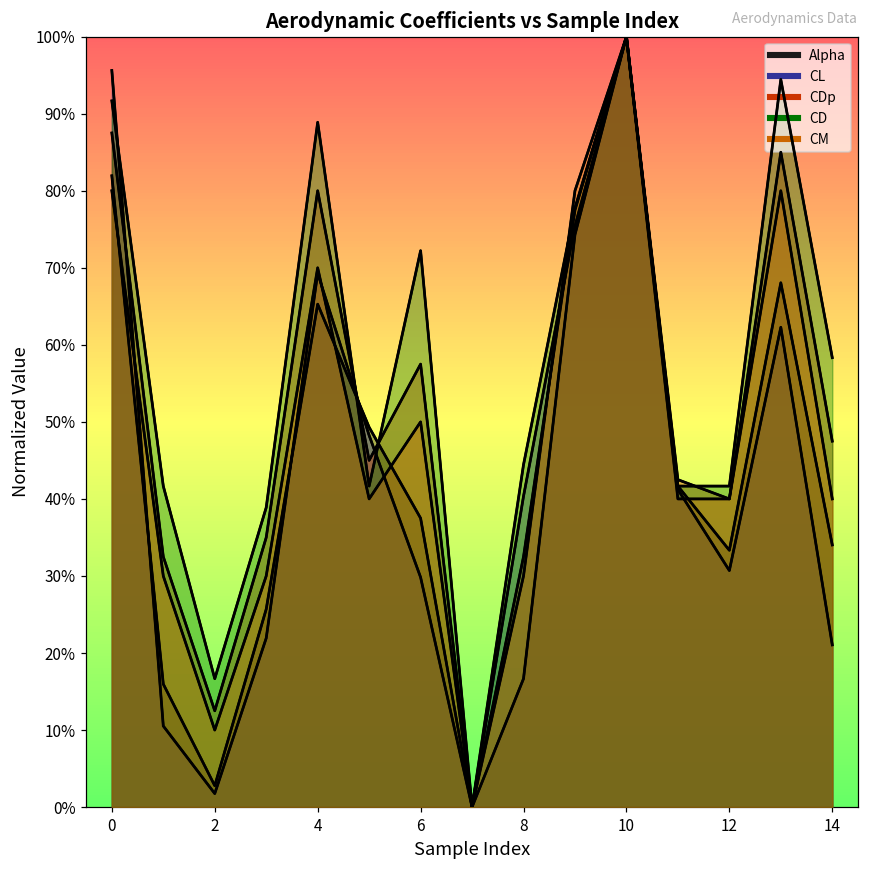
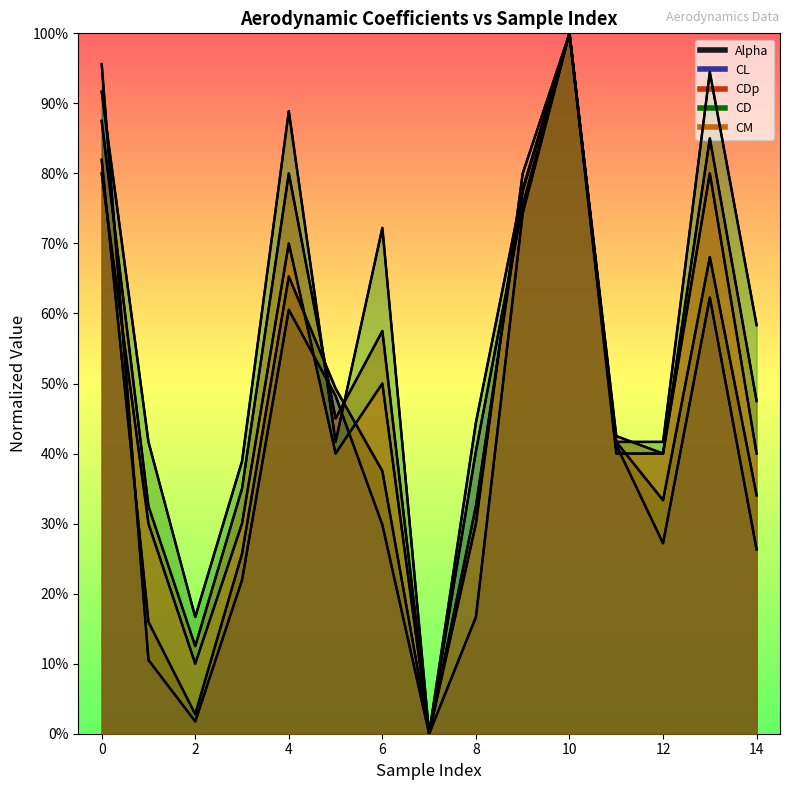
  {
    "CL": {
      "0": "96%",
      "2": "2%",
-     "4": "69%",
+     "4": "61%",
      "6": "30%",
      "8": "40%",
-     "12": "31%",
-     "14": "21%"
+     "12": "27%",
+     "14": "26%"
    }
  }
